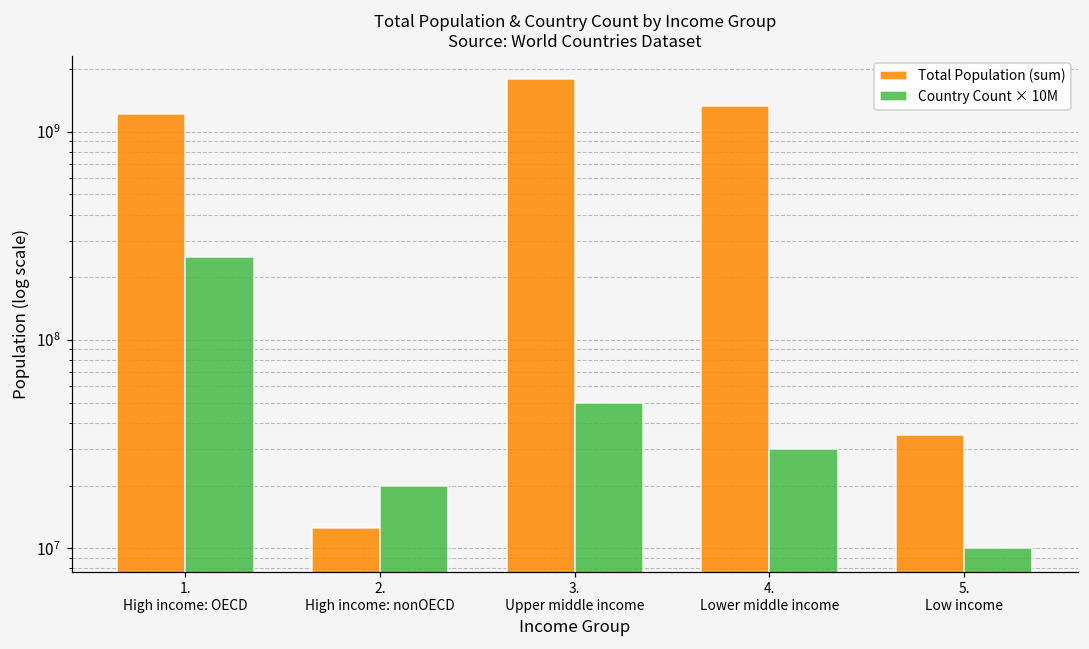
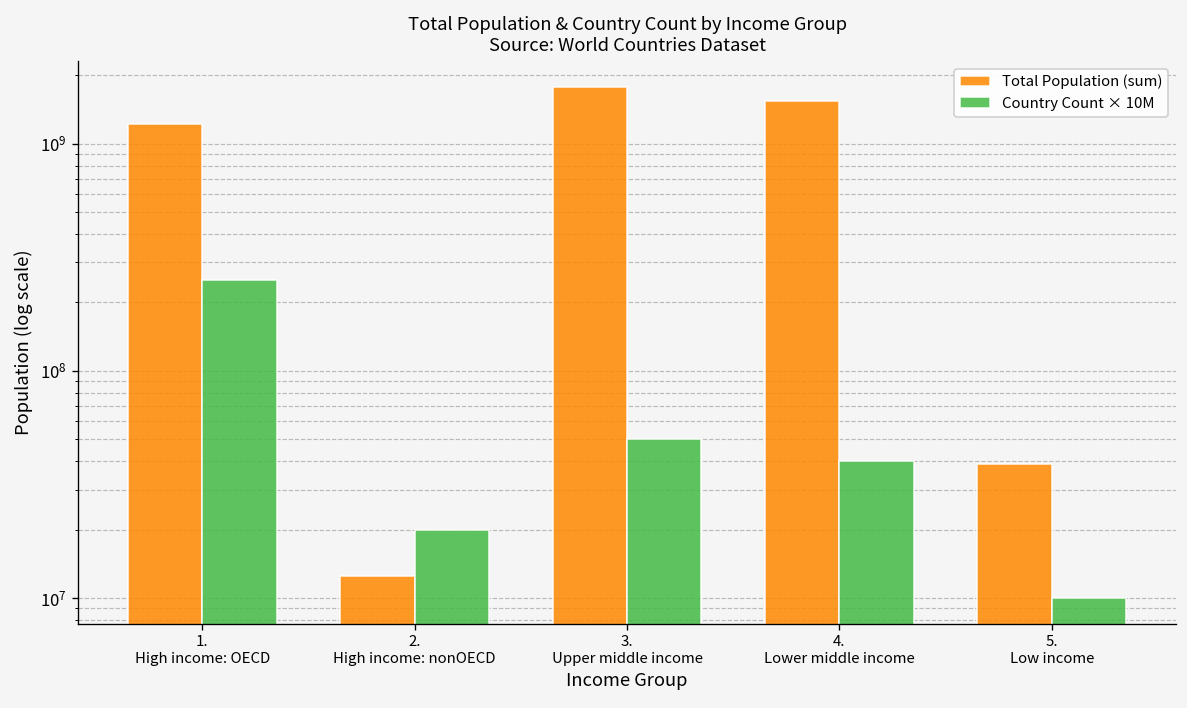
  {
    "Total Population (sum)": {
      "1. High income: OECD": 1200000000,
      "2. High income: nonOECD": 12000000,
      "3. Upper middle income": 1800000000,
-     "4. Lower middle income": 1300000000,
-     "5. Low income": 35000000
+     "4. Lower middle income": 1500000000,
+     "5. Low income": 39000000
    },
    "Country Count × 10M": {
      "1. High income: OECD": 250000000,
      "2. High income: nonOECD": 20000000,
      "3. Upper middle income": 50000000,
-     "4. Lower middle income": 30000000,
+     "4. Lower middle income": 40000000,
      "5. Low income": 10000000
    }
  }
